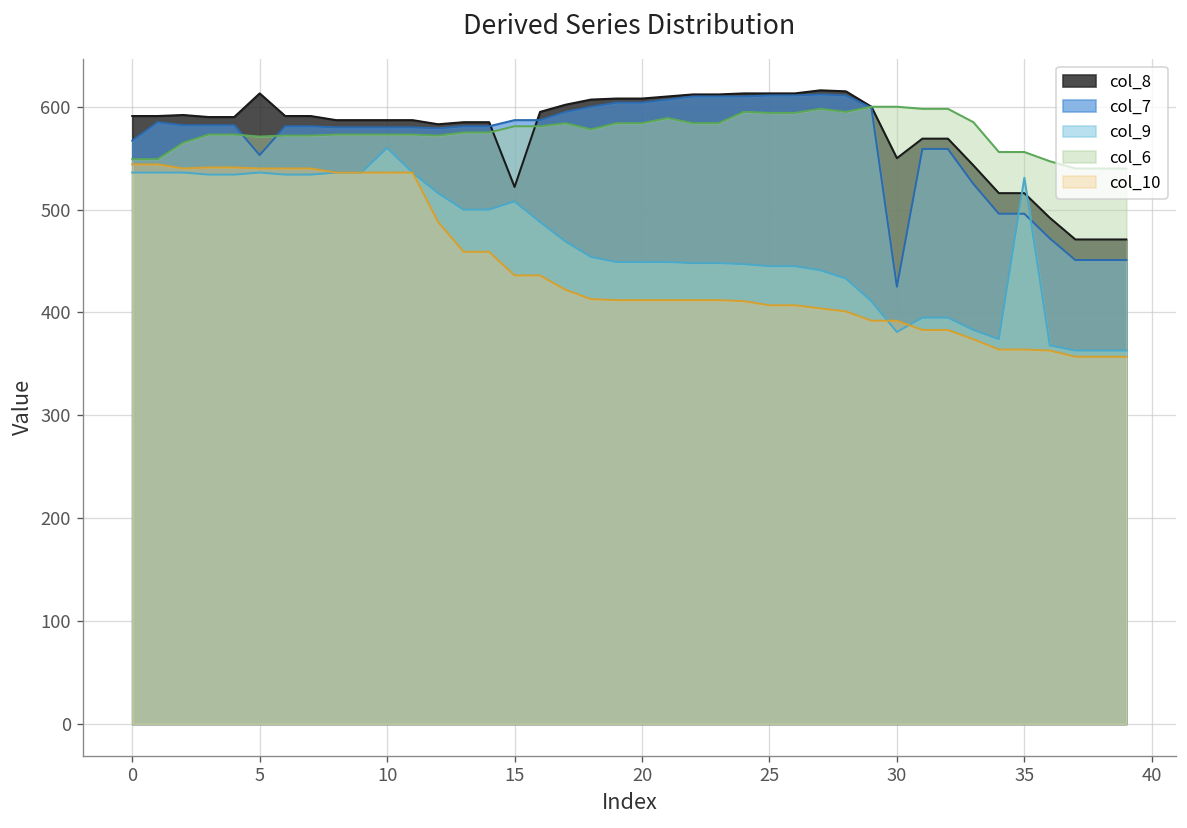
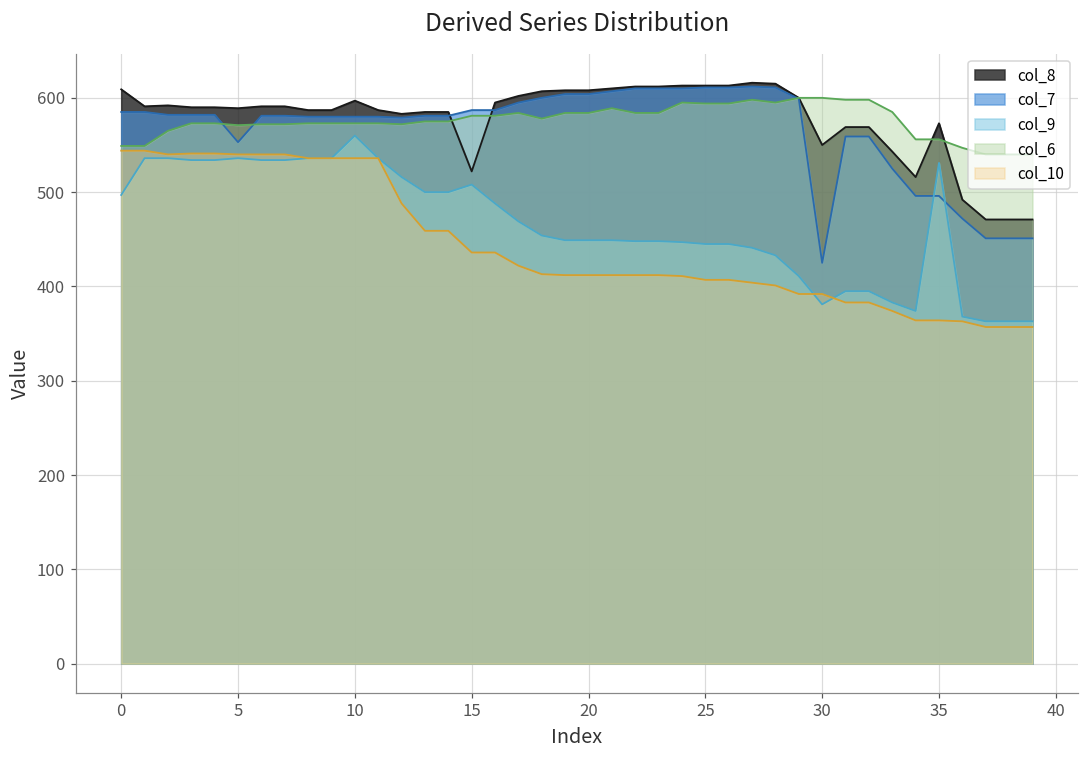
  {
    "col_8": {
-     "0": 590,
-     "5": 610,
-     "10": 590,
+     "0": 610,
+     "5": 590,
+     "10": 600,
      "15": 520,
      "20": 610,
      "30": 550,
-     "35": 520
+     "35": 570
    },
    "col_7": {
-     "0": 570,
+     "0": 590,
      "5": 550,
      "10": 580,
      "15": 590,
      "20": 600,
      "30": 430,
      "35": 500
    },
    "col_9": {
-     "0": 540,
+     "0": 500,
      "5": 540,
      "10": 560,
      "15": 510,
      "20": 450,
      "25": 450,
      "30": 380,
      "35": 530
    }
  }
